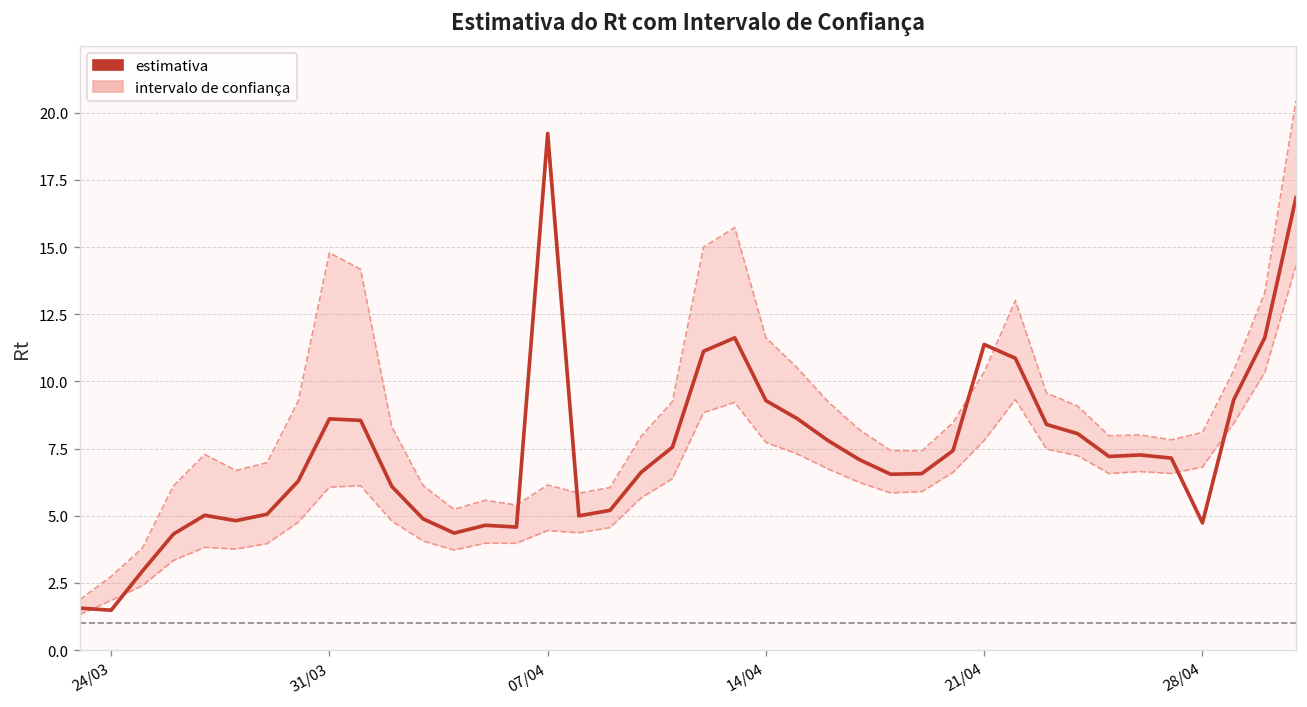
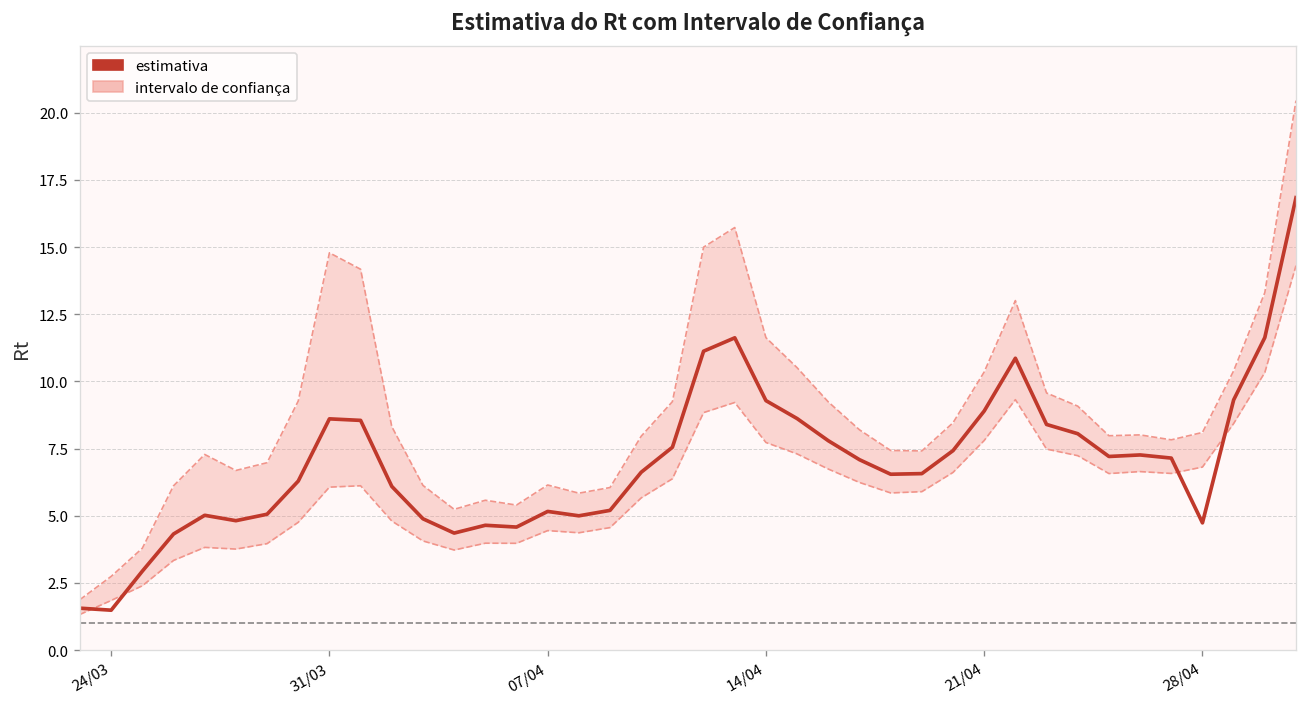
  {
    "estimativa": {
      "24/03": 1.5,
      "31/03": 8.6,
-     "07/04": 19.2,
+     "07/04": 5.2,
      "14/04": 9.3,
-     "21/04": 11.4,
+     "21/04": 8.9,
      "28/04": 4.7
    }
  }
